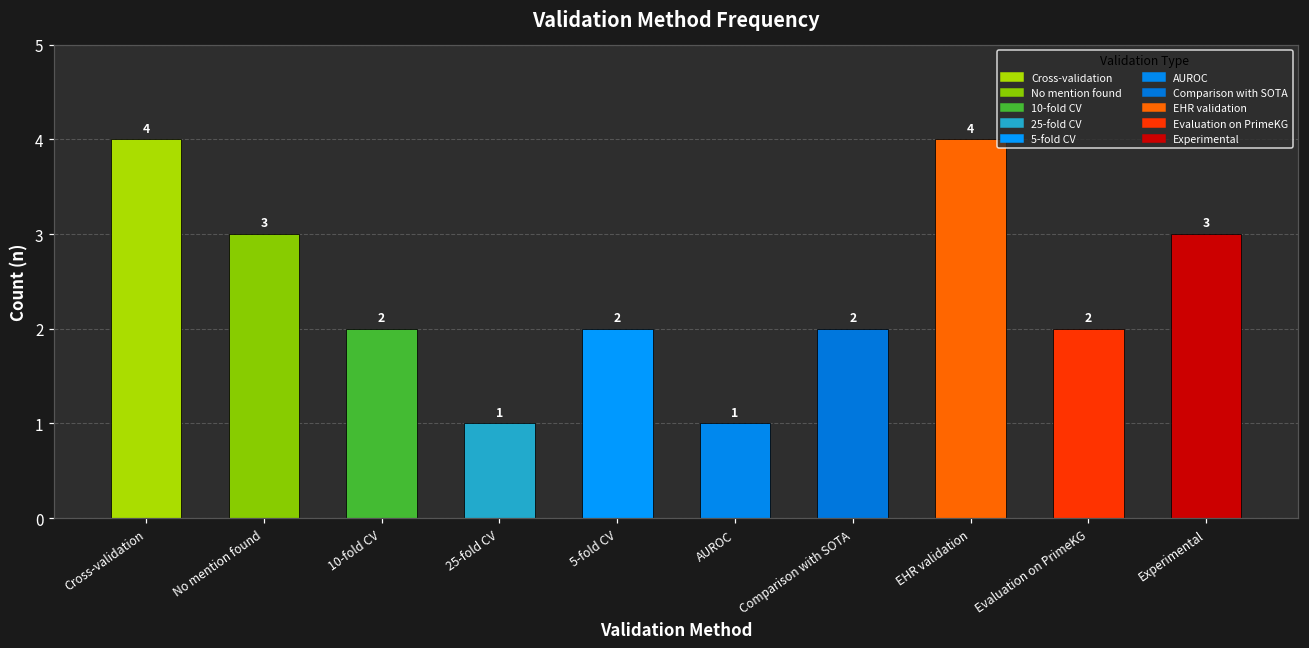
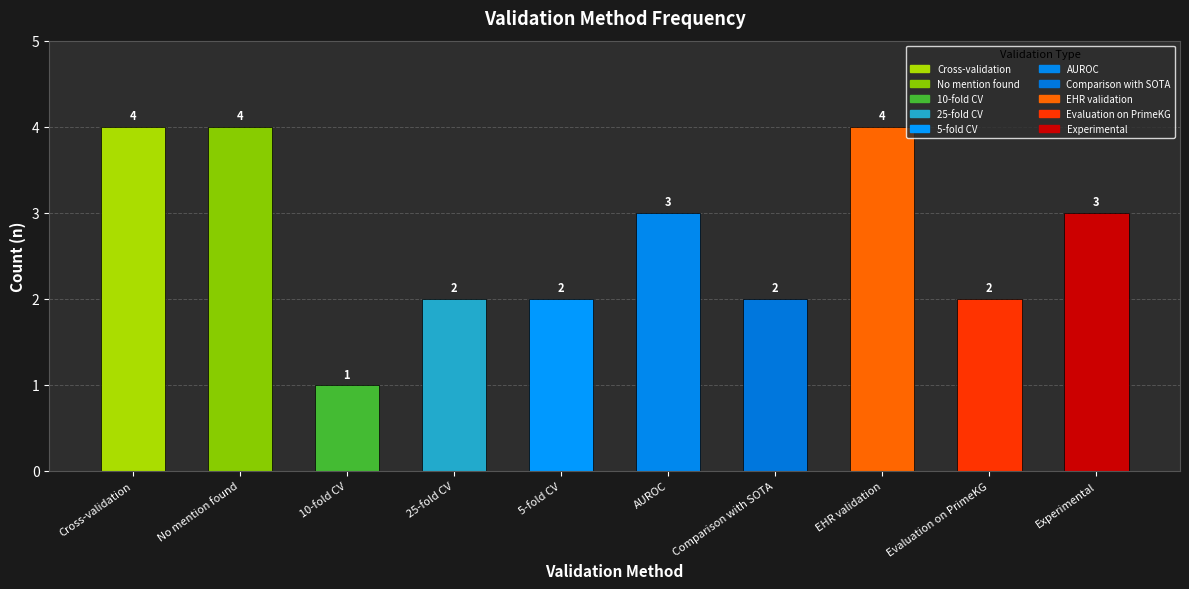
  {
    "Cross-validation": 4,
-   "No mention found": 3,
-   "10-fold CV": 2,
-   "25-fold CV": 1,
+   "No mention found": 4,
+   "10-fold CV": 1,
+   "25-fold CV": 2,
    "5-fold CV": 2,
-   "AUROC": 1,
+   "AUROC": 3,
    "Comparison with SOTA": 2,
    "EHR validation": 4,
    "Evaluation on PrimeKG": 2,
    "Experimental": 3
  }
